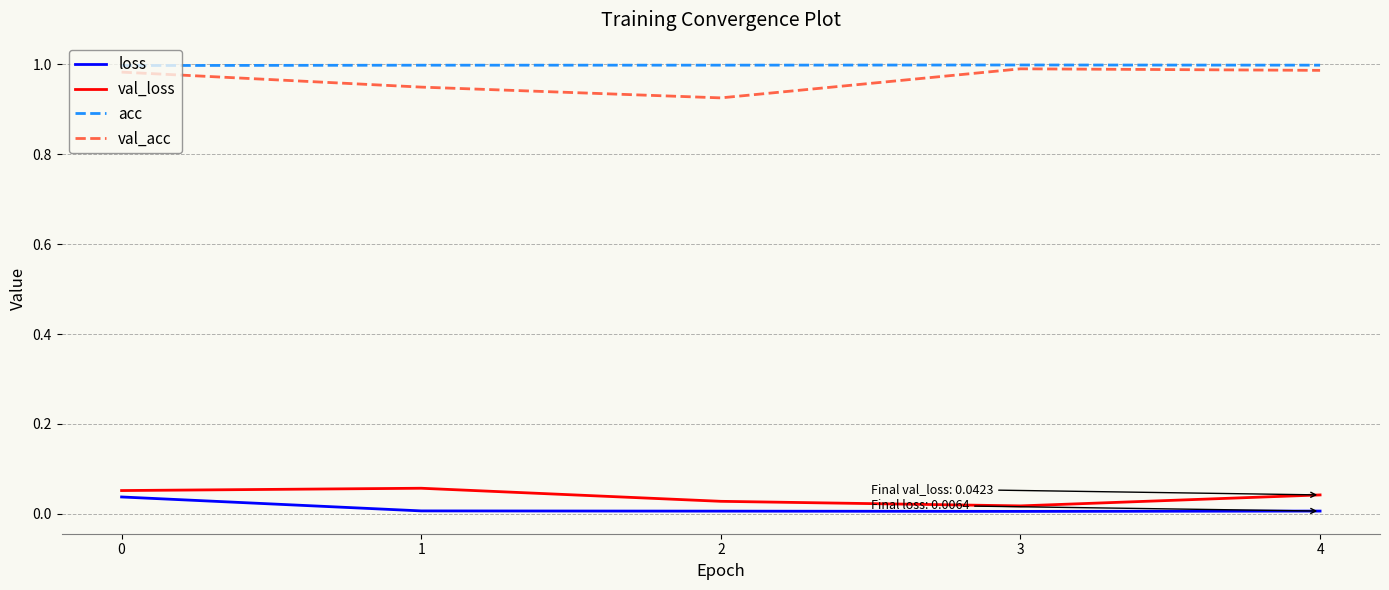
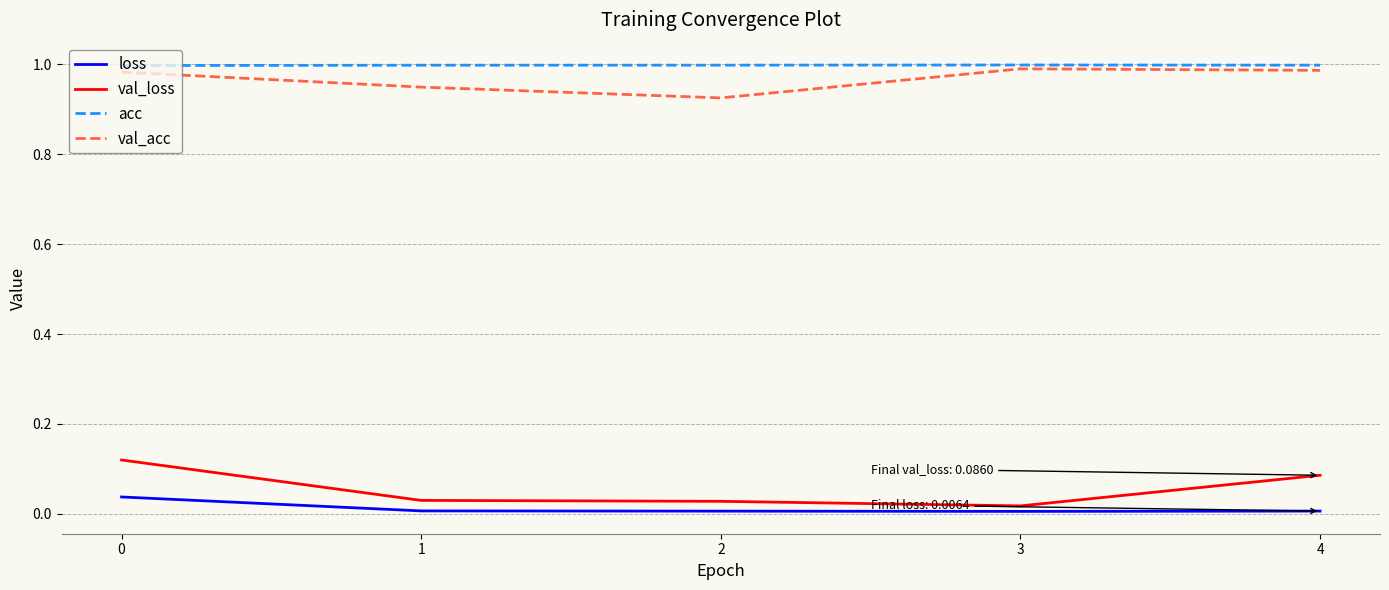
  {
    "loss": {
      "0": 0.04,
      "1": 0.01,
      "2": 0.01,
      "4": 0.01
    },
    "val_loss": {
-     "0": 0.05,
-     "1": 0.06,
-     "4": 0.0423
+     "0": 0.12,
+     "1": 0.03,
+     "4": 0.0860
    },
    "acc": {
      "1": 1.00,
      "2": 1.00,
      "3": 1.00,
      "4": 1.00
    },
    "val_acc": {
      "1": 0.95,
      "2": 0.93,
      "3": 0.99,
      "4": 0.99
    }
  }
